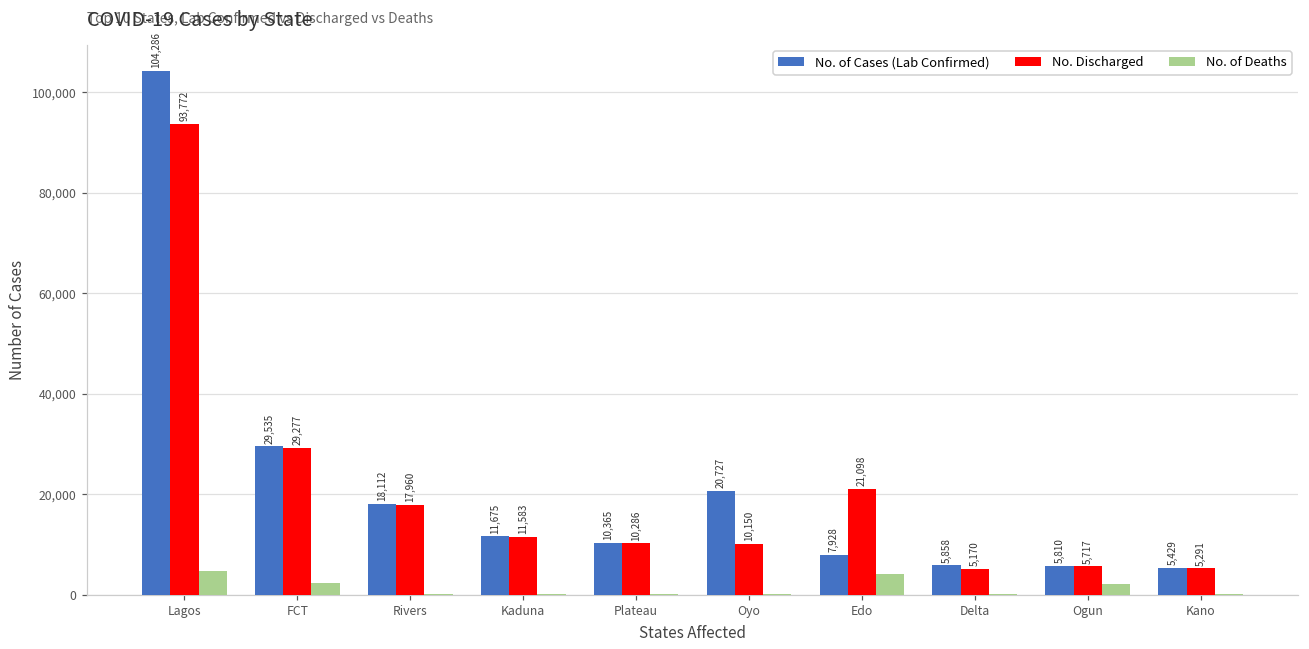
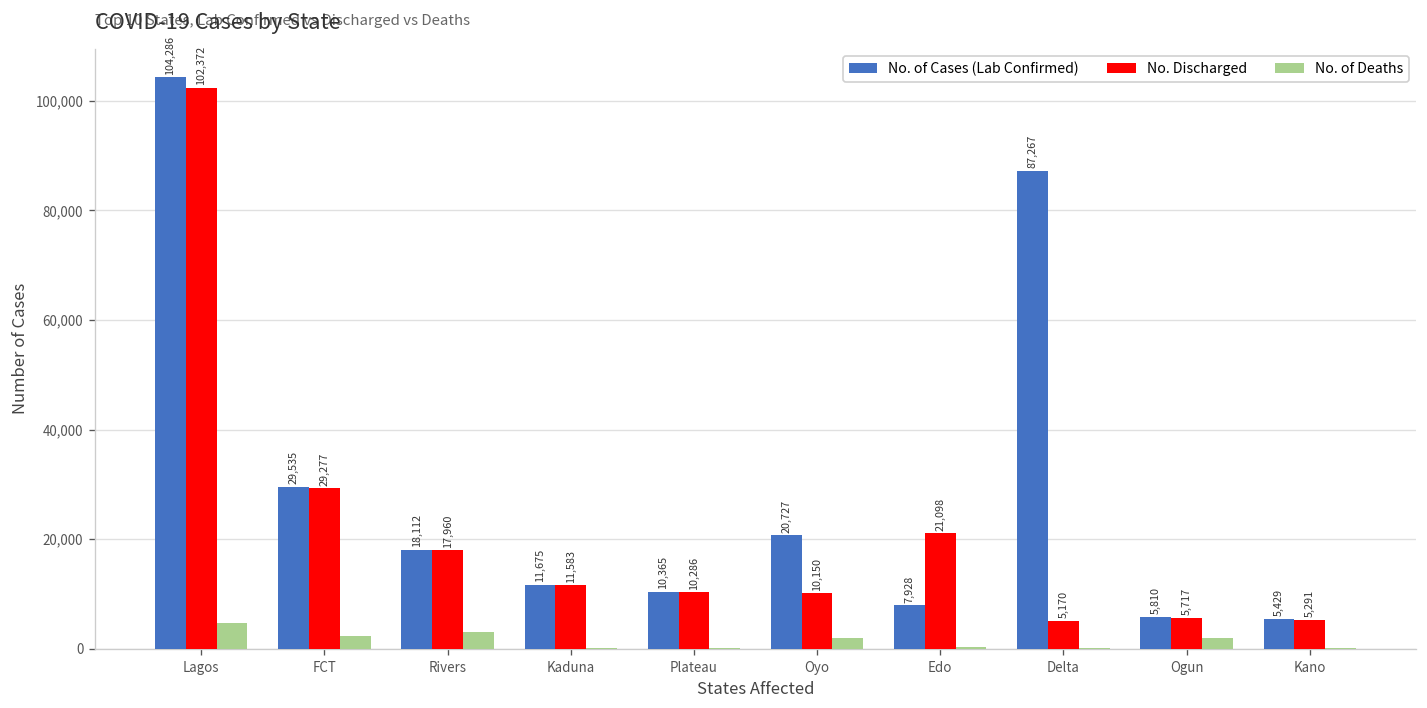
  {
    "No. of Cases (Lab Confirmed)": {
      "Lagos": "104,286",
      "FCT": "29,535",
      "Rivers": "18,112",
      "Kaduna": "11,675",
      "Plateau": "10,365",
      "Oyo": "20,727",
      "Edo": "7,928",
-     "Delta": "5,858",
+     "Delta": "87,267",
      "Ogun": "5,810",
      "Kano": "5,429"
    },
    "No. Discharged": {
-     "Lagos": "93,772",
+     "Lagos": "102,372",
      "FCT": "29,277",
      "Rivers": "17,960",
      "Kaduna": "11,583",
      "Plateau": "10,286",
      "Oyo": "10,150",
      "Edo": "21,098",
      "Delta": "5,170",
      "Ogun": "5,717",
      "Kano": "5,291"
    },
    "No. of Deaths": {
      "Lagos": "5,000",
      "FCT": "2,000",
-     "Rivers": "0",
-     "Oyo": "0",
-     "Edo": "4,000",
+     "Rivers": "3,000",
+     "Oyo": "2,000",
+     "Edo": "0",
      "Ogun": "2,000"
    }
  }
